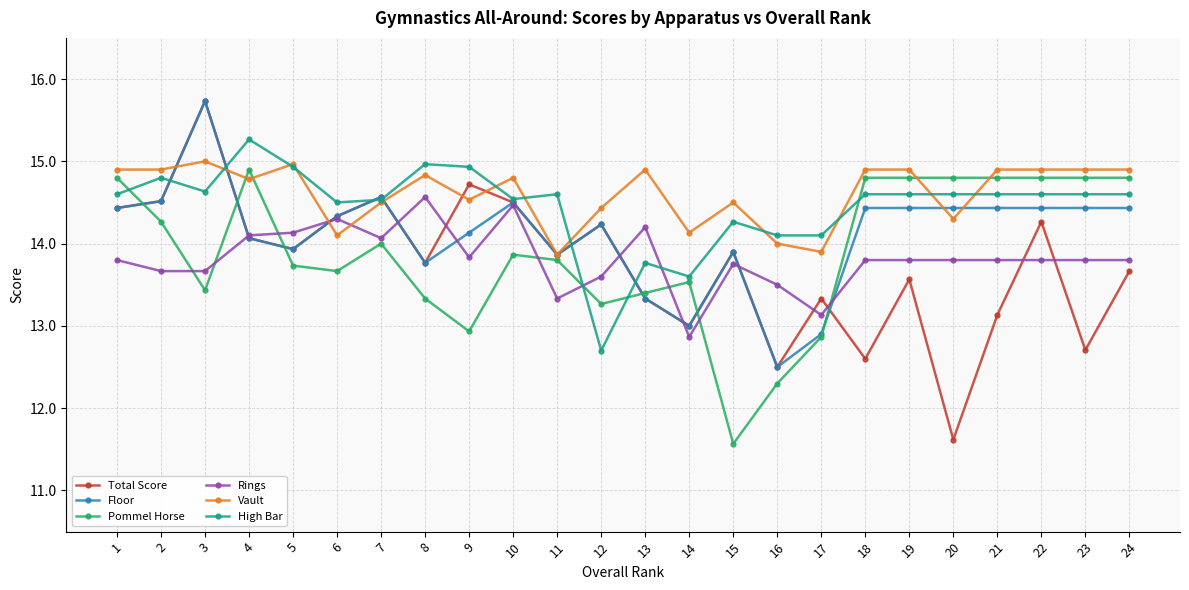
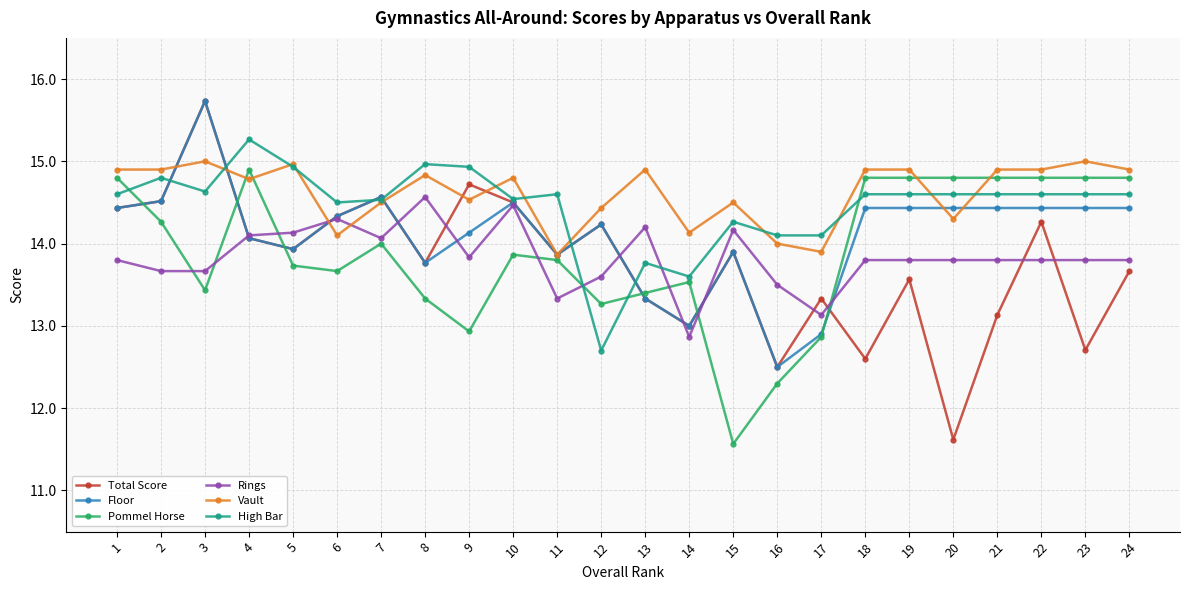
  {
    "Total Score": {
      "9": 14.7,
      "17": 13.3,
      "18": 12.6,
      "19": 13.6,
      "20": 11.6,
      "21": 13.1,
      "22": 14.3,
      "23": 12.7,
      "24": 13.7
    },
    "Floor": {
      "9": 14.1,
      "17": 12.9,
      "18": 14.4,
      "19": 14.4,
      "20": 14.4,
      "21": 14.4,
      "22": 14.4,
      "23": 14.4,
      "24": 14.4
    },
    "Rings": {
      "1": 13.8,
      "2": 13.7,
      "3": 13.7,
      "4": 14.1,
      "5": 14.1,
      "6": 14.3,
      "7": 14.1,
      "8": 14.6,
      "9": 13.8,
      "10": 14.5,
      "11": 13.3,
      "12": 13.6,
      "13": 14.2,
      "14": 12.9,
-     "15": 13.8,
+     "15": 14.2,
      "16": 13.5,
      "17": 13.1,
      "18": 13.8,
      "19": 13.8,
      "20": 13.8,
      "21": 13.8,
      "22": 13.8,
      "23": 13.8,
      "24": 13.8
    },
    "Vault": {
      "1": 14.9,
      "2": 14.9,
      "3": 15.0,
      "4": 14.8,
      "5": 15.0,
      "6": 14.1,
      "7": 14.5,
      "8": 14.8,
      "9": 14.5,
      "10": 14.8,
      "12": 14.4,
      "13": 14.9,
      "14": 14.1,
      "15": 14.5,
      "16": 14.0,
      "17": 13.9,
      "18": 14.9,
      "19": 14.9,
      "20": 14.3,
      "21": 14.9,
      "22": 14.9,
-     "23": 14.9,
+     "23": 15.0,
      "24": 14.9
    }
  }
